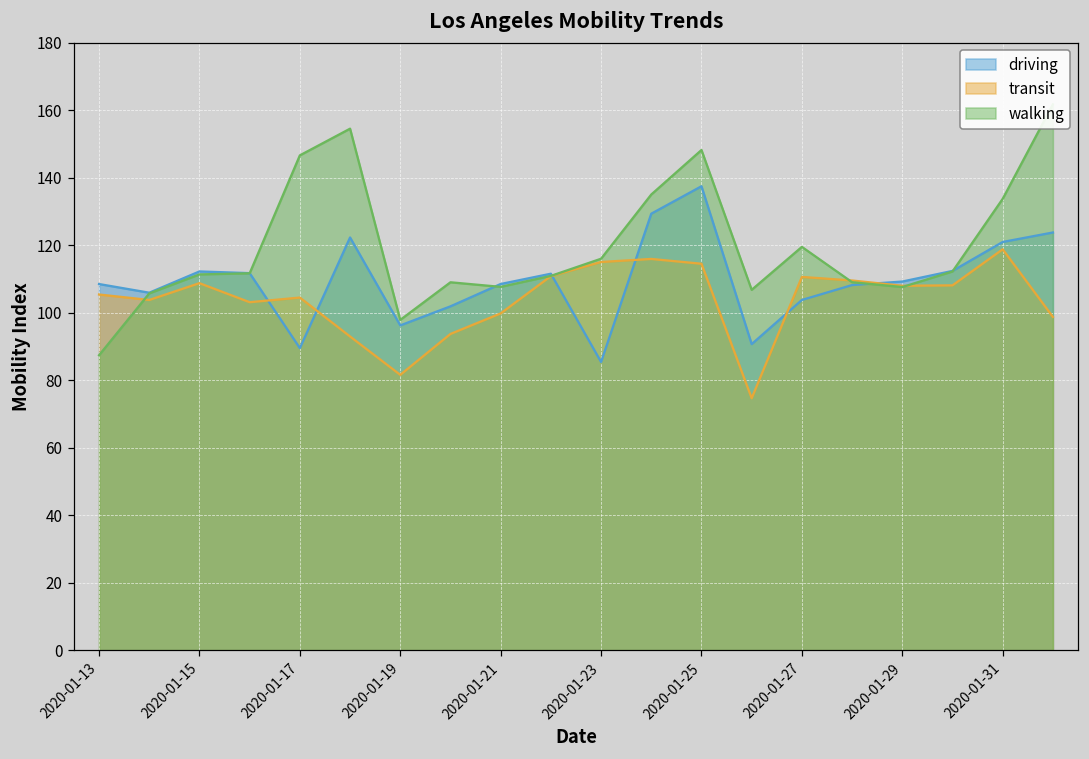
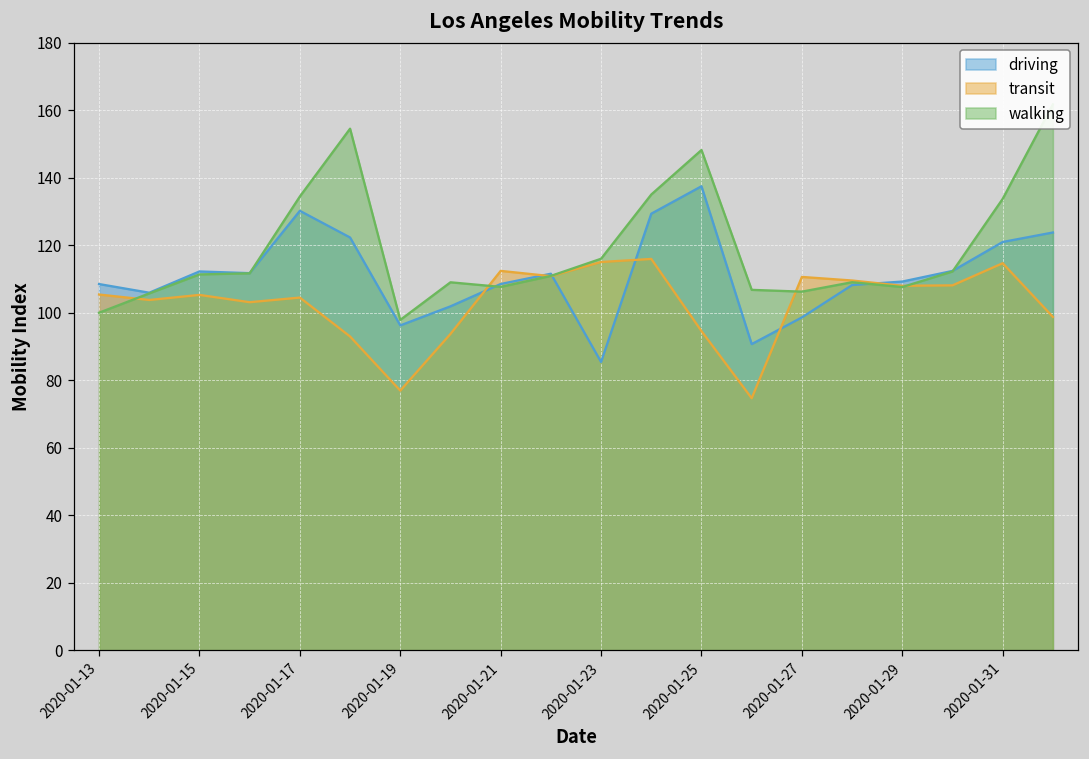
  {
    "driving": {
      "2020-01-13": 109,
      "2020-01-15": 112,
-     "2020-01-17": 90,
+     "2020-01-17": 130,
      "2020-01-19": 96,
      "2020-01-21": 109,
      "2020-01-23": 85,
      "2020-01-25": 137,
-     "2020-01-27": 104,
+     "2020-01-27": 99,
      "2020-01-29": 109,
      "2020-01-31": 121
    },
    "transit": {
      "2020-01-13": 105,
-     "2020-01-15": 109,
+     "2020-01-15": 105,
      "2020-01-17": 104,
-     "2020-01-19": 82,
-     "2020-01-21": 100,
+     "2020-01-19": 77,
+     "2020-01-21": 112,
      "2020-01-23": 115,
-     "2020-01-25": 115,
+     "2020-01-25": 95,
      "2020-01-27": 111,
-     "2020-01-31": 119
+     "2020-01-31": 115
    },
    "walking": {
-     "2020-01-13": 87,
+     "2020-01-13": 100,
      "2020-01-15": 111,
-     "2020-01-17": 147,
+     "2020-01-17": 134,
      "2020-01-19": 98,
      "2020-01-21": 108,
      "2020-01-23": 116,
      "2020-01-25": 148,
-     "2020-01-27": 120,
+     "2020-01-27": 106,
      "2020-01-31": 134
    }
  }
